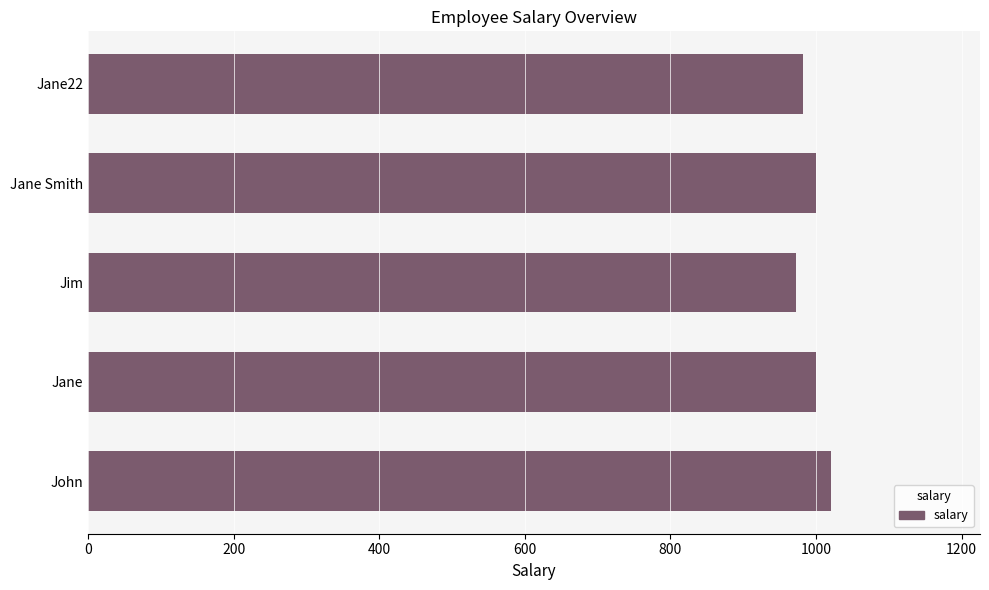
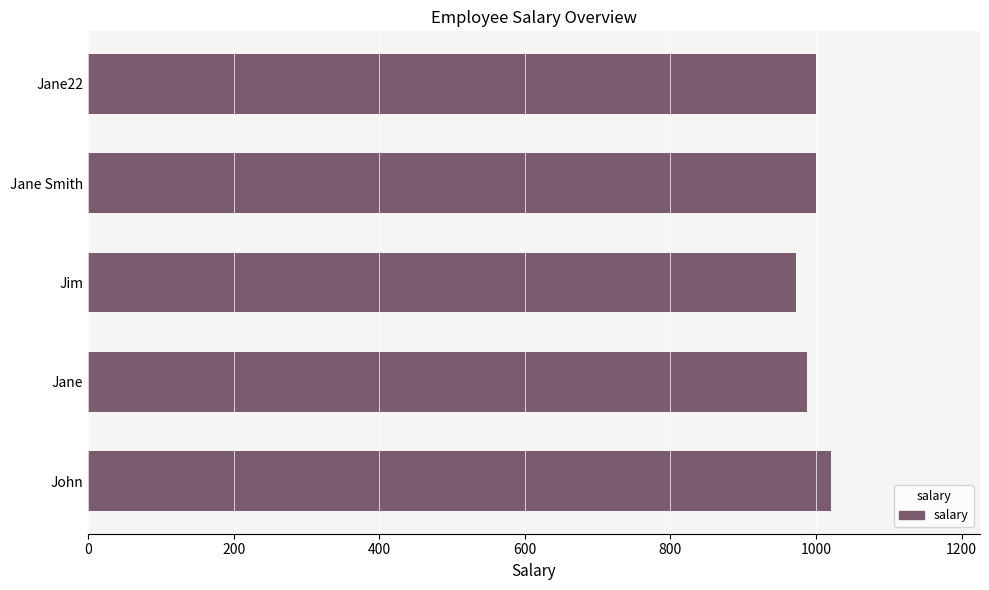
  {
-   "Jane22": 980,
+   "Jane22": 1000,
    "Jane Smith": 1000,
    "Jim": 970,
-   "Jane": 1000,
+   "Jane": 990,
    "John": 1020
  }
